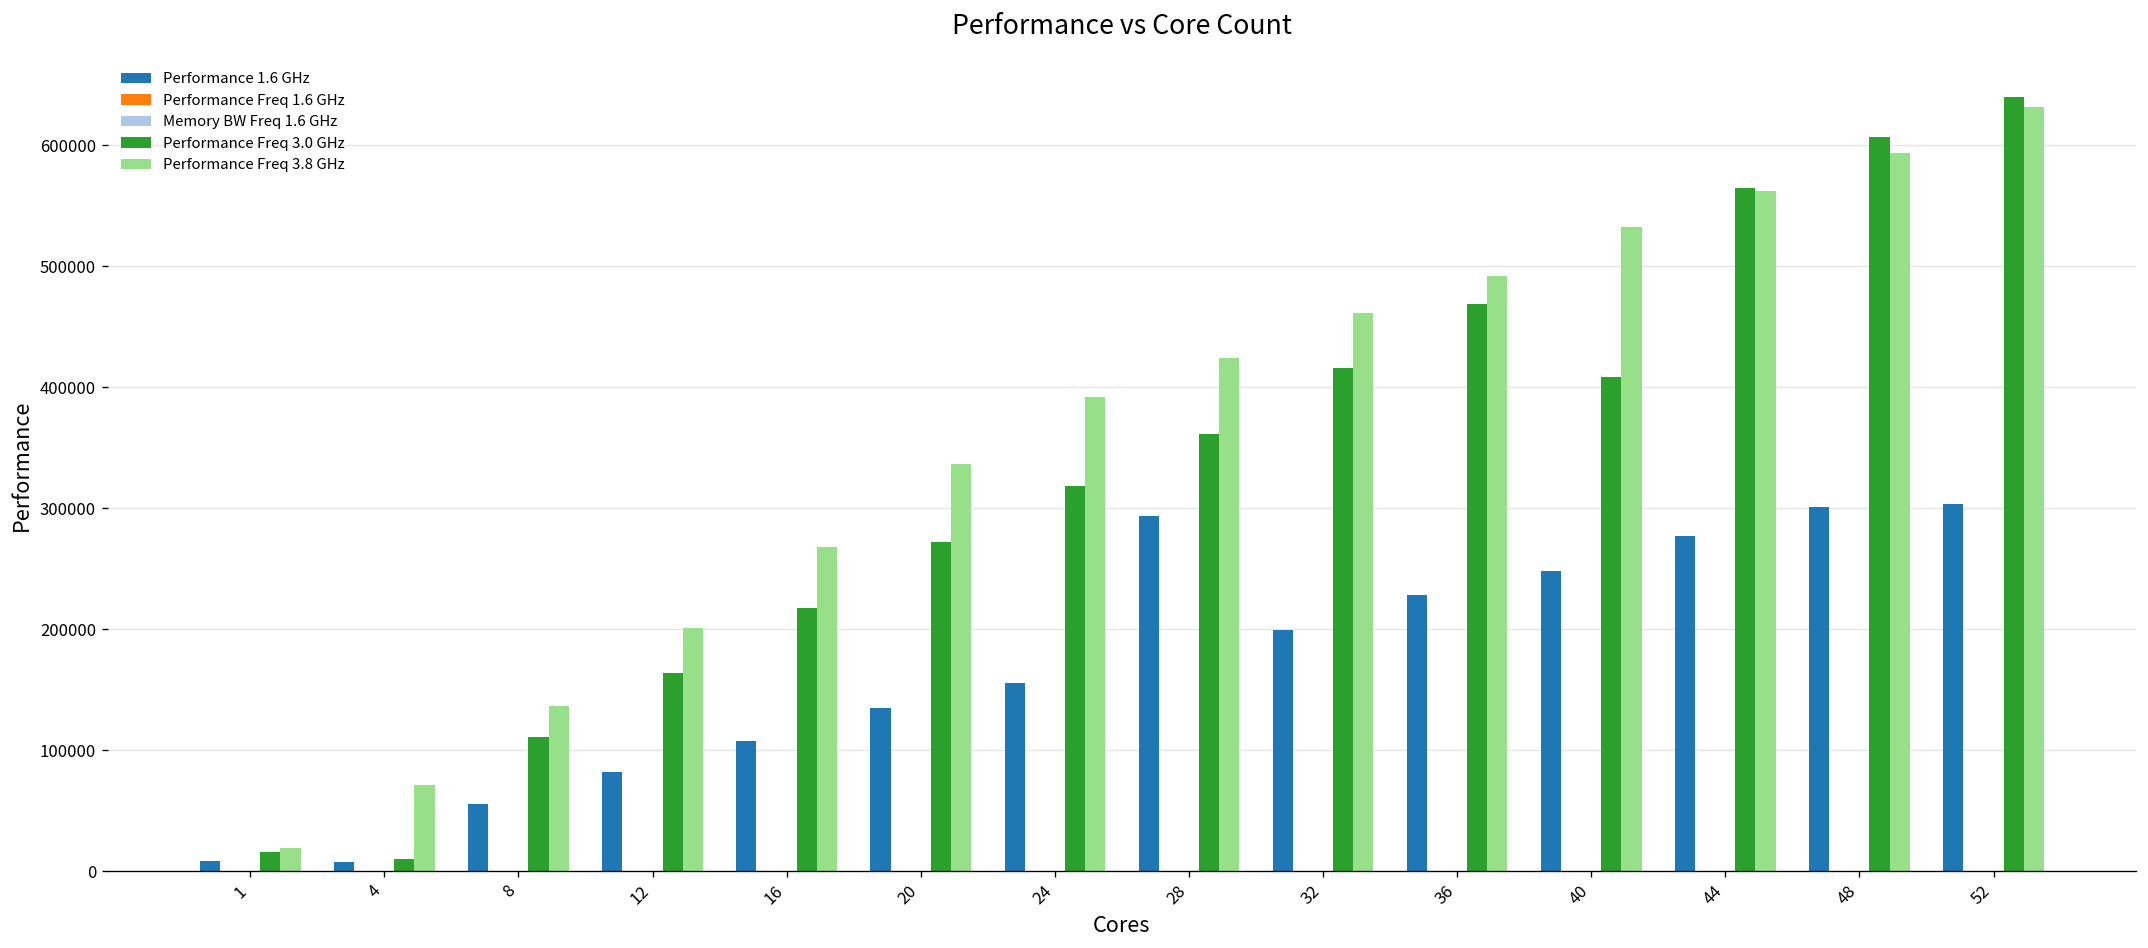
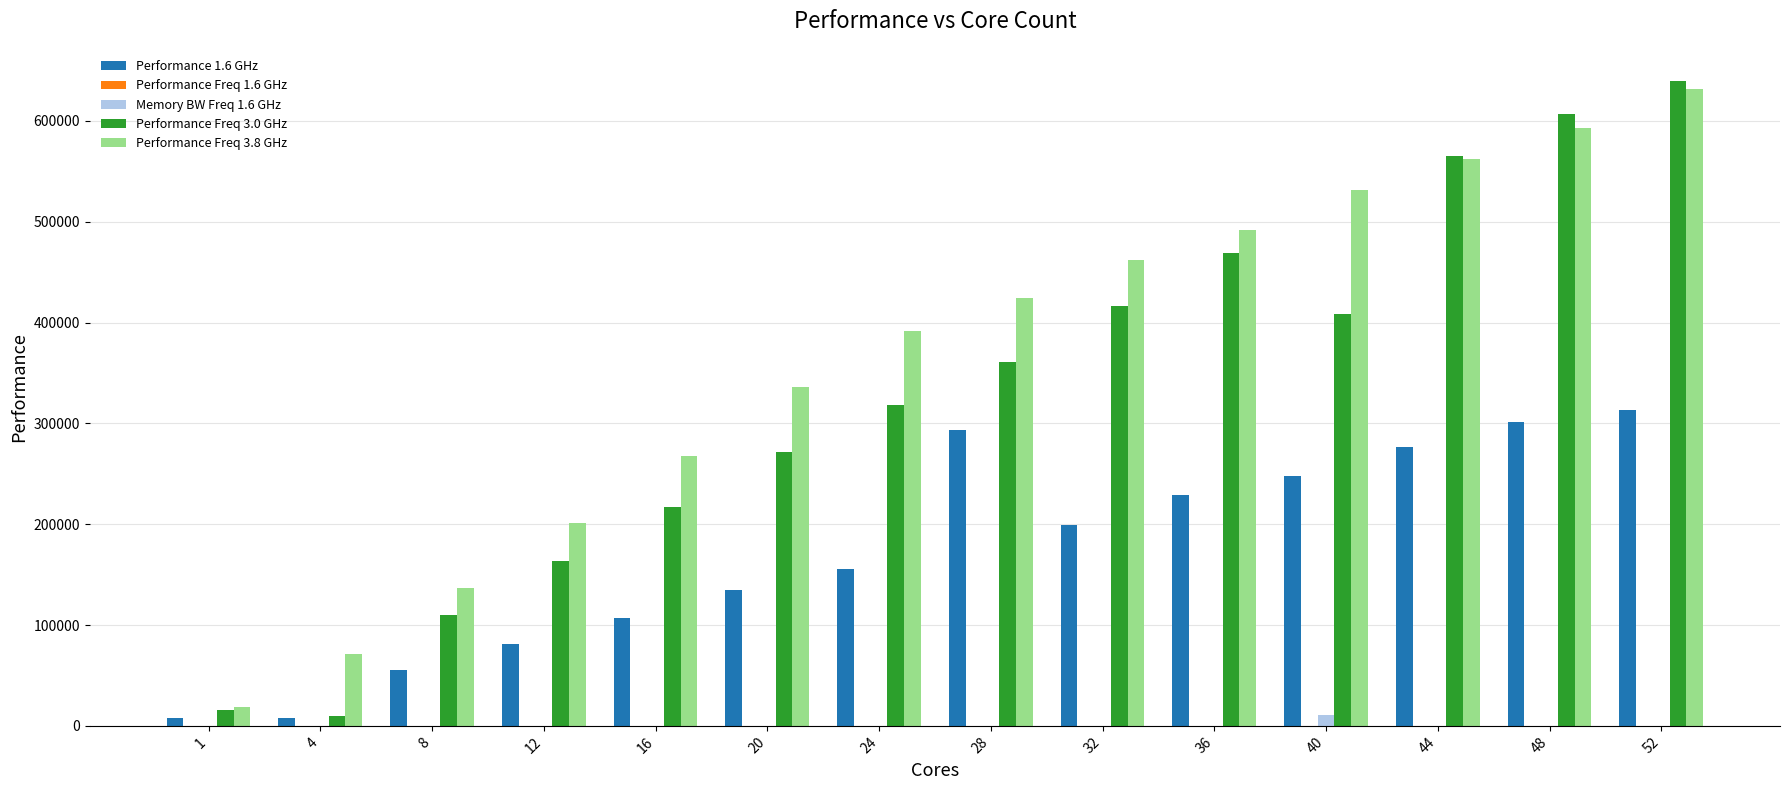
  {
    "Performance 1.6 GHz": {
      "1": 8000,
      "4": 7000,
      "8": 56000,
      "12": 82000,
      "16": 107000,
      "20": 135000,
      "24": 156000,
      "28": 293000,
      "32": 199000,
      "36": 228000,
      "40": 248000,
      "44": 277000,
      "48": 301000,
-     "52": 303000
+     "52": 313000
    },
    "Memory BW Freq 1.6 GHz": {
-     "40": 0
+     "40": 10000
    },
    "Performance Freq 3.0 GHz": {
      "1": 16000,
      "4": 10000,
      "8": 110000,
      "12": 164000,
      "16": 217000,
      "20": 272000,
      "24": 318000,
      "28": 361000,
      "32": 416000,
      "36": 469000,
      "40": 408000,
      "44": 565000,
      "48": 607000,
      "52": 639000
    },
    "Performance Freq 3.8 GHz": {
      "1": 19000,
      "4": 71000,
      "8": 136000,
      "12": 201000,
      "16": 267000,
      "20": 336000,
      "24": 392000,
      "28": 424000,
      "32": 462000,
      "36": 491000,
      "40": 532000,
      "44": 562000,
      "48": 593000,
      "52": 631000
    }
  }
